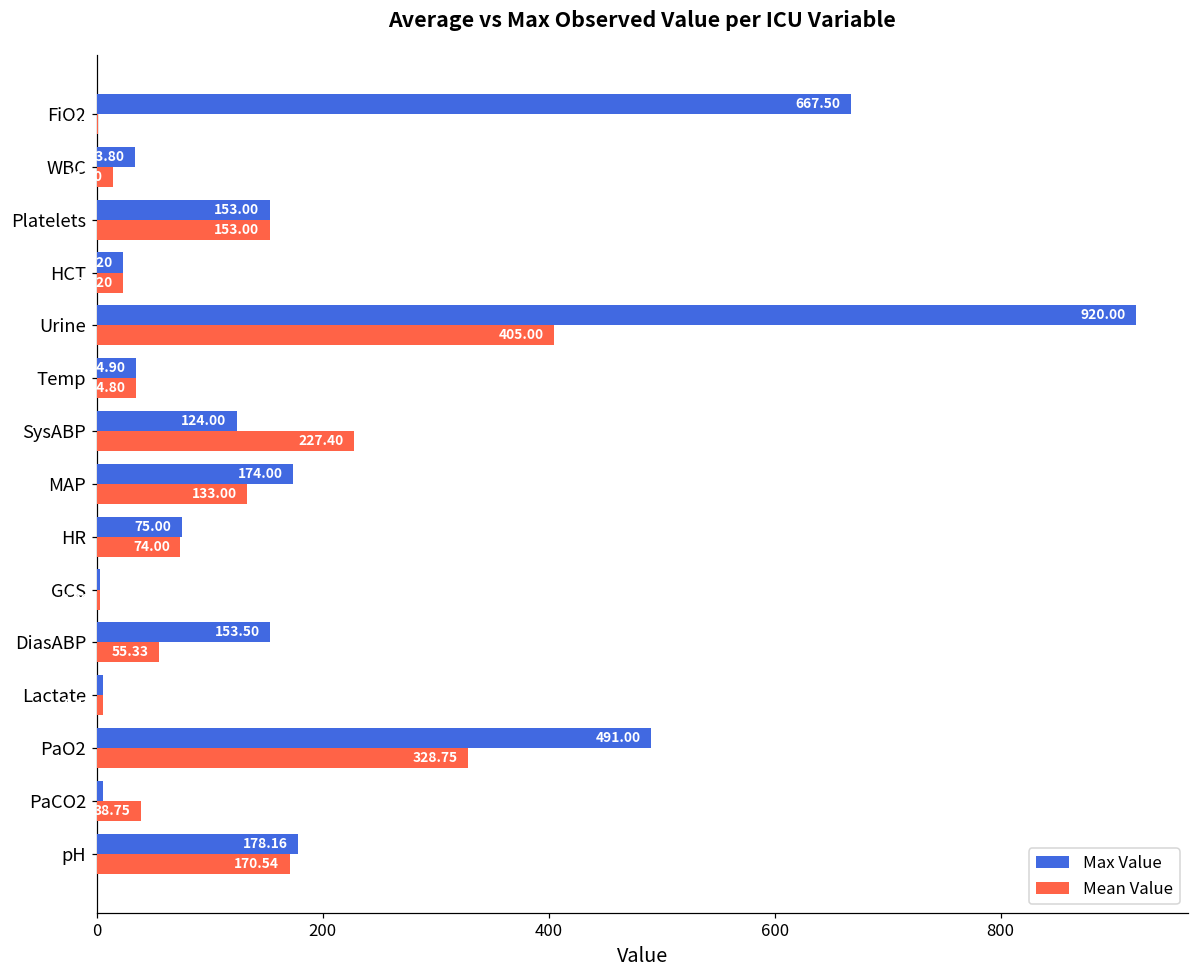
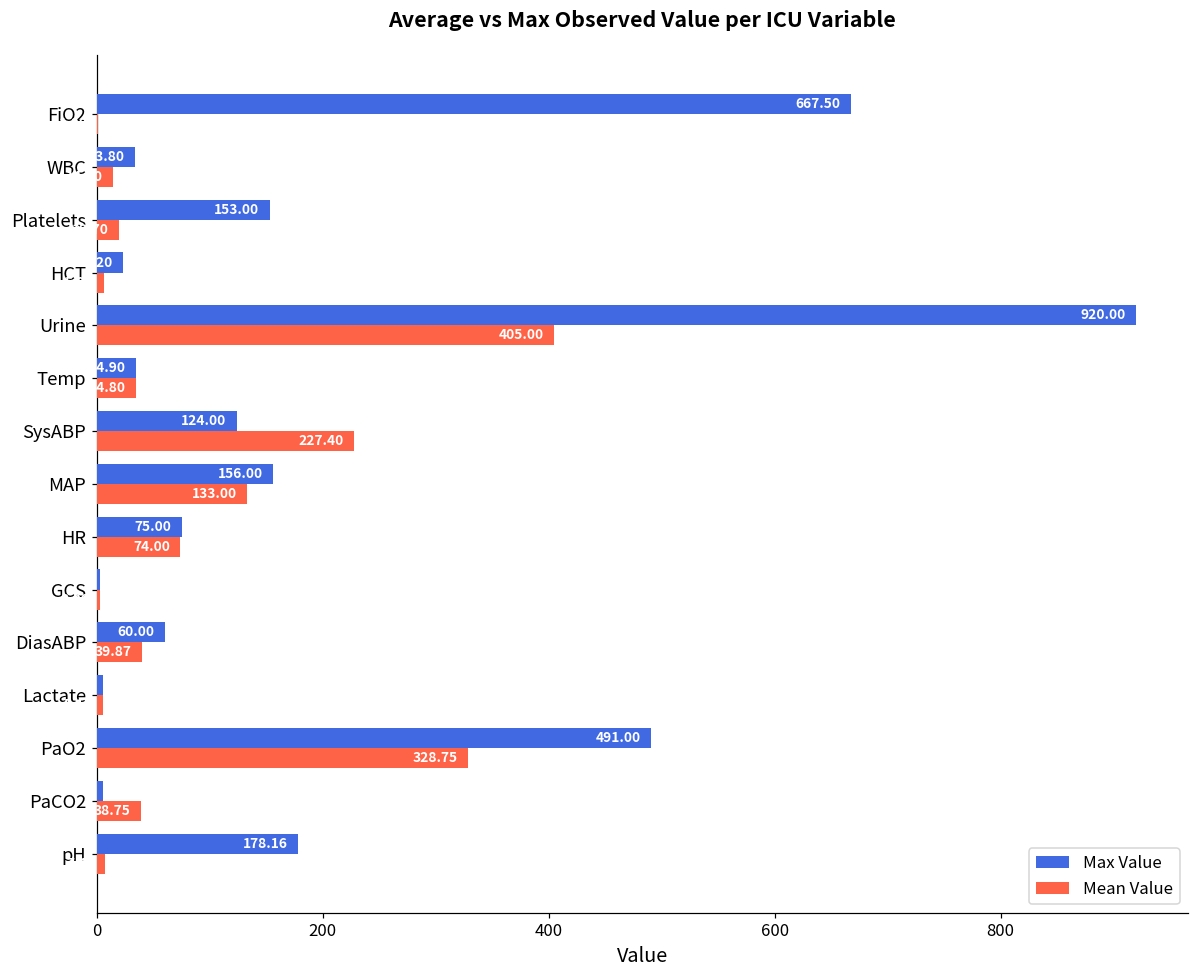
  {
    "Max Value": {
      "FiO2": 667.50,
      "WBC": 33.80,
      "Platelets": 153.00,
      "Urine": 920.00,
      "Temp": 34.90,
      "SysABP": 124.00,
-     "MAP": 174.00,
+     "MAP": 156.00,
      "HR": 75.00,
-     "DiasABP": 153.50,
+     "DiasABP": 60.00,
      "PaO2": 491.00,
      "pH": 178.16
    },
    "Mean Value": {
-     "Platelets": 153,
-     "HCT": 23,
+     "Platelets": 20,
+     "HCT": 6,
      "Urine": 405.00,
      "Temp": 34.80,
      "SysABP": 227.40,
      "MAP": 133.00,
      "HR": 74.00,
-     "DiasABP": 55.33,
+     "DiasABP": 39.87,
      "PaO2": 328.75,
      "PaCO2": 38.75,
-     "pH": 171
+     "pH": 7
    }
  }
